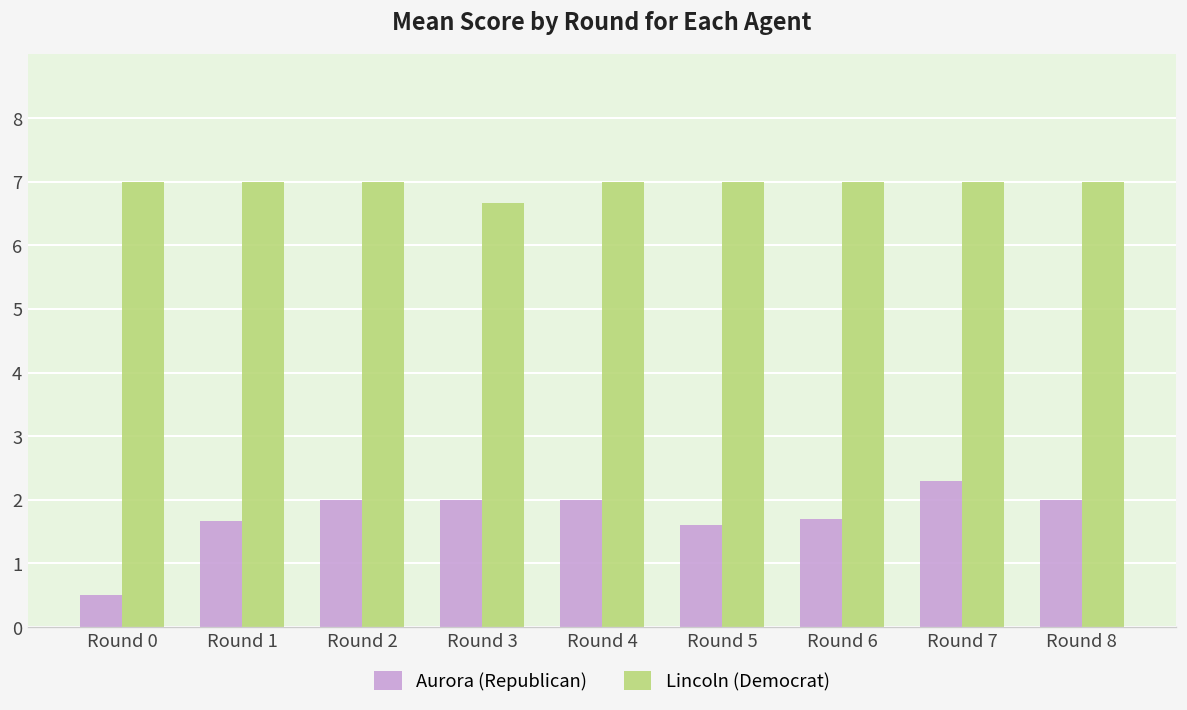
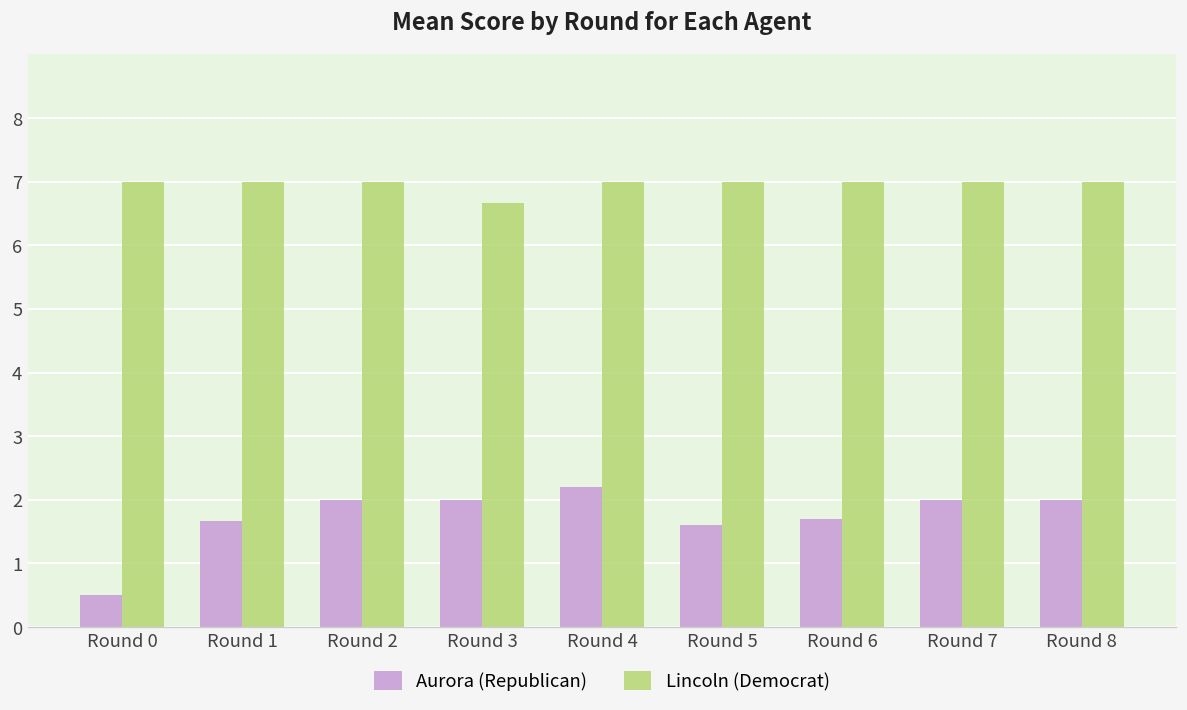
  {
    "Aurora (Republican)": {
      "Round 0": 0.5,
      "Round 1": 1.7,
      "Round 2": 2.0,
      "Round 3": 2.0,
-     "Round 4": 2.0,
+     "Round 4": 2.2,
      "Round 5": 1.6,
      "Round 6": 1.7,
-     "Round 7": 2.3,
+     "Round 7": 2.0,
      "Round 8": 2.0
    },
    "Lincoln (Democrat)": {
      "Round 0": 7.0,
      "Round 1": 7.0,
      "Round 2": 7.0,
      "Round 3": 6.7,
      "Round 4": 7.0,
      "Round 5": 7.0,
      "Round 6": 7.0,
      "Round 7": 7.0,
      "Round 8": 7.0
    }
  }
